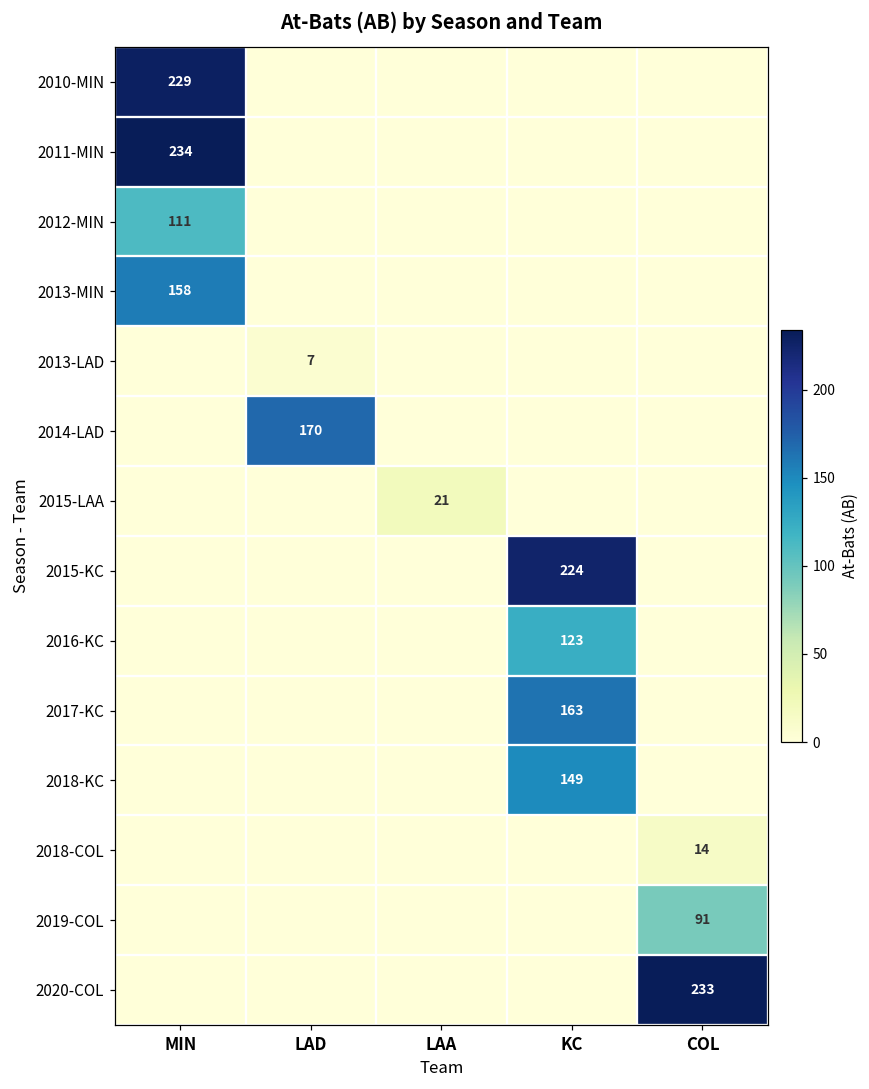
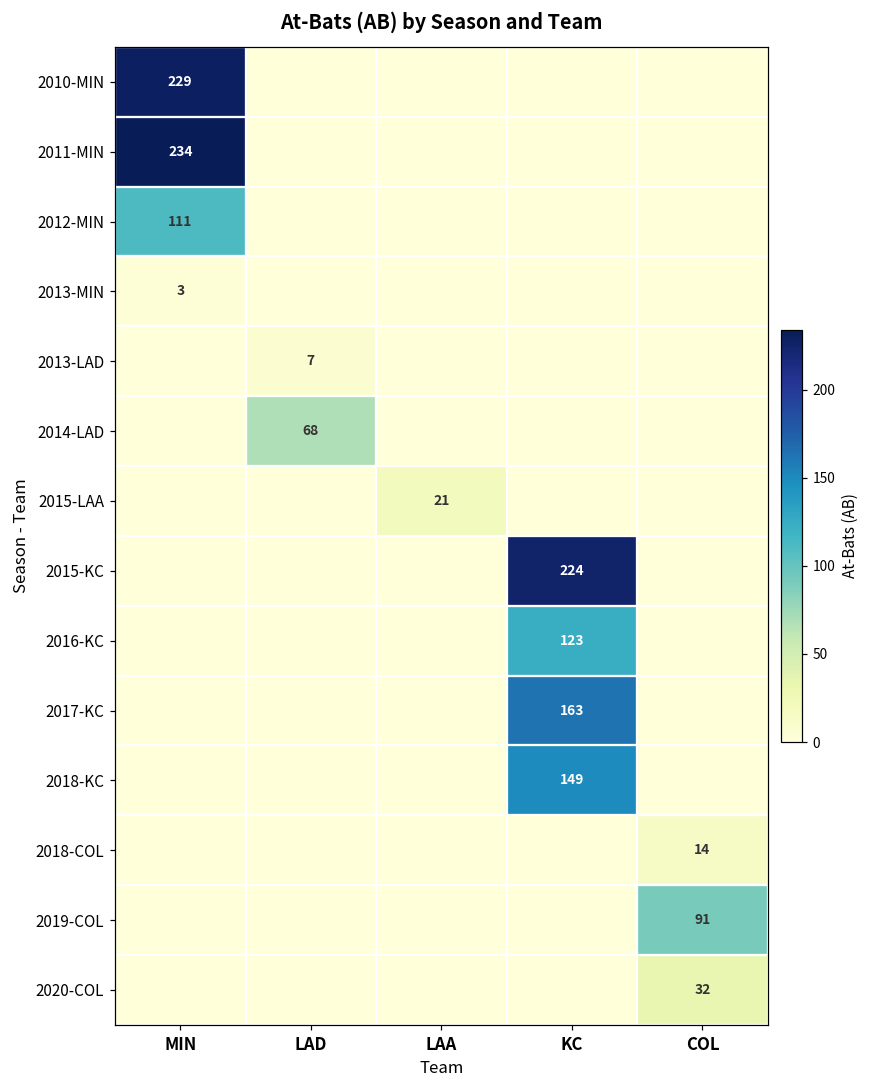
  {
    "2010-MIN": {
      "MIN": 229
    },
    "2011-MIN": {
      "MIN": 234
    },
    "2012-MIN": {
      "MIN": 111
    },
    "2013-MIN": {
-     "MIN": 158
+     "MIN": 3
    },
    "2013-LAD": {
      "LAD": 7
    },
    "2014-LAD": {
-     "LAD": 170
+     "LAD": 68
    },
    "2015-LAA": {
      "LAA": 21
    },
    "2015-KC": {
      "KC": 224
    },
    "2016-KC": {
      "KC": 123
    },
    "2017-KC": {
      "KC": 163
    },
    "2018-KC": {
      "KC": 149
    },
    "2018-COL": {
      "COL": 14
    },
    "2019-COL": {
      "COL": 91
    },
    "2020-COL": {
-     "COL": 233
+     "COL": 32
    }
  }
